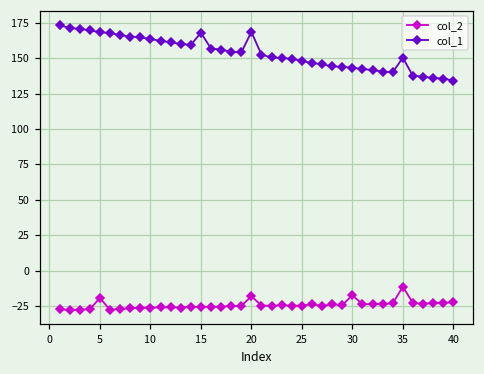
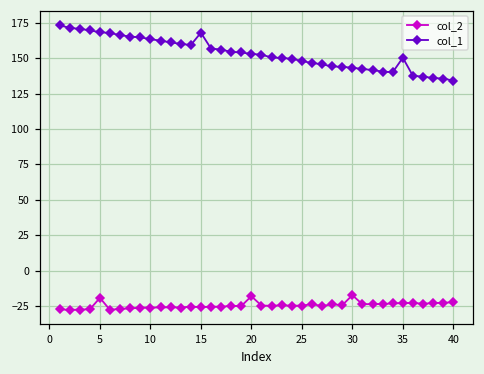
  {
    "col_2": {
      "5": -19,
      "10": -26,
      "15": -26,
      "20": -18,
      "25": -25,
      "30": -17,
-     "35": -11,
+     "35": -23,
      "40": -22
    },
    "col_1": {
      "5": 168,
      "10": 163,
      "15": 168,
-     "20": 169,
+     "20": 153,
      "25": 148,
      "30": 143,
      "35": 150,
      "40": 134
    }
  }
